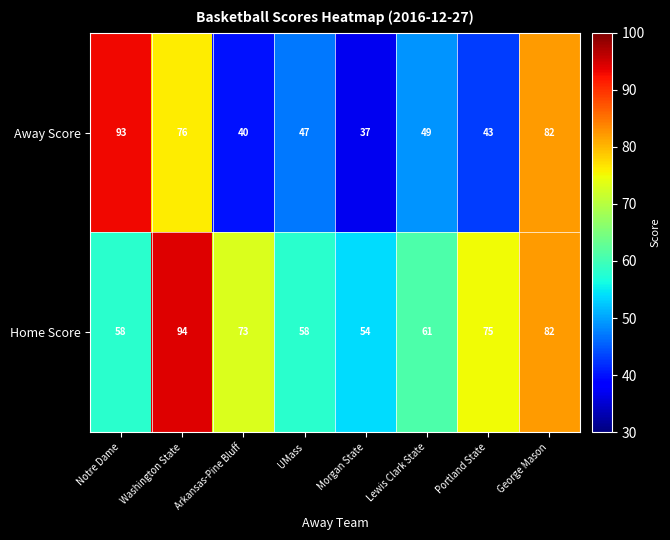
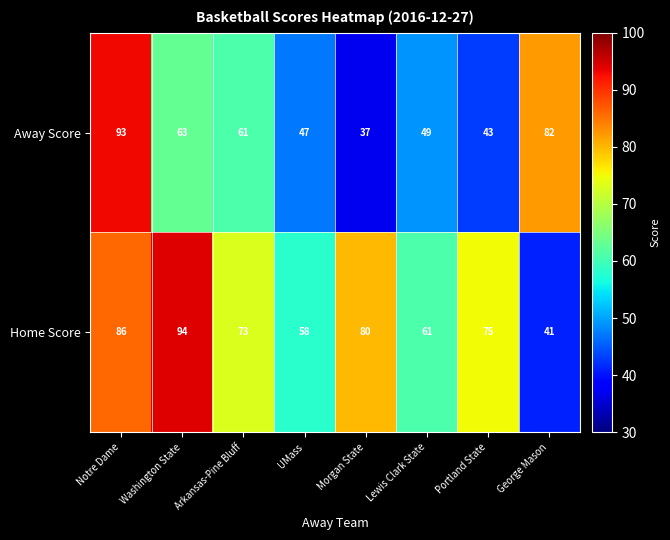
  {
    "Away Score": {
      "Notre Dame": 93,
-     "Washington State": 76,
-     "Arkansas-Pine Bluff": 40,
+     "Washington State": 63,
+     "Arkansas-Pine Bluff": 61,
      "UMass": 47,
      "Morgan State": 37,
      "Lewis Clark State": 49,
      "Portland State": 43,
      "George Mason": 82
    },
    "Home Score": {
-     "Notre Dame": 58,
+     "Notre Dame": 86,
      "Washington State": 94,
      "Arkansas-Pine Bluff": 73,
      "UMass": 58,
-     "Morgan State": 54,
+     "Morgan State": 80,
      "Lewis Clark State": 61,
      "Portland State": 75,
-     "George Mason": 82
+     "George Mason": 41
    }
  }
